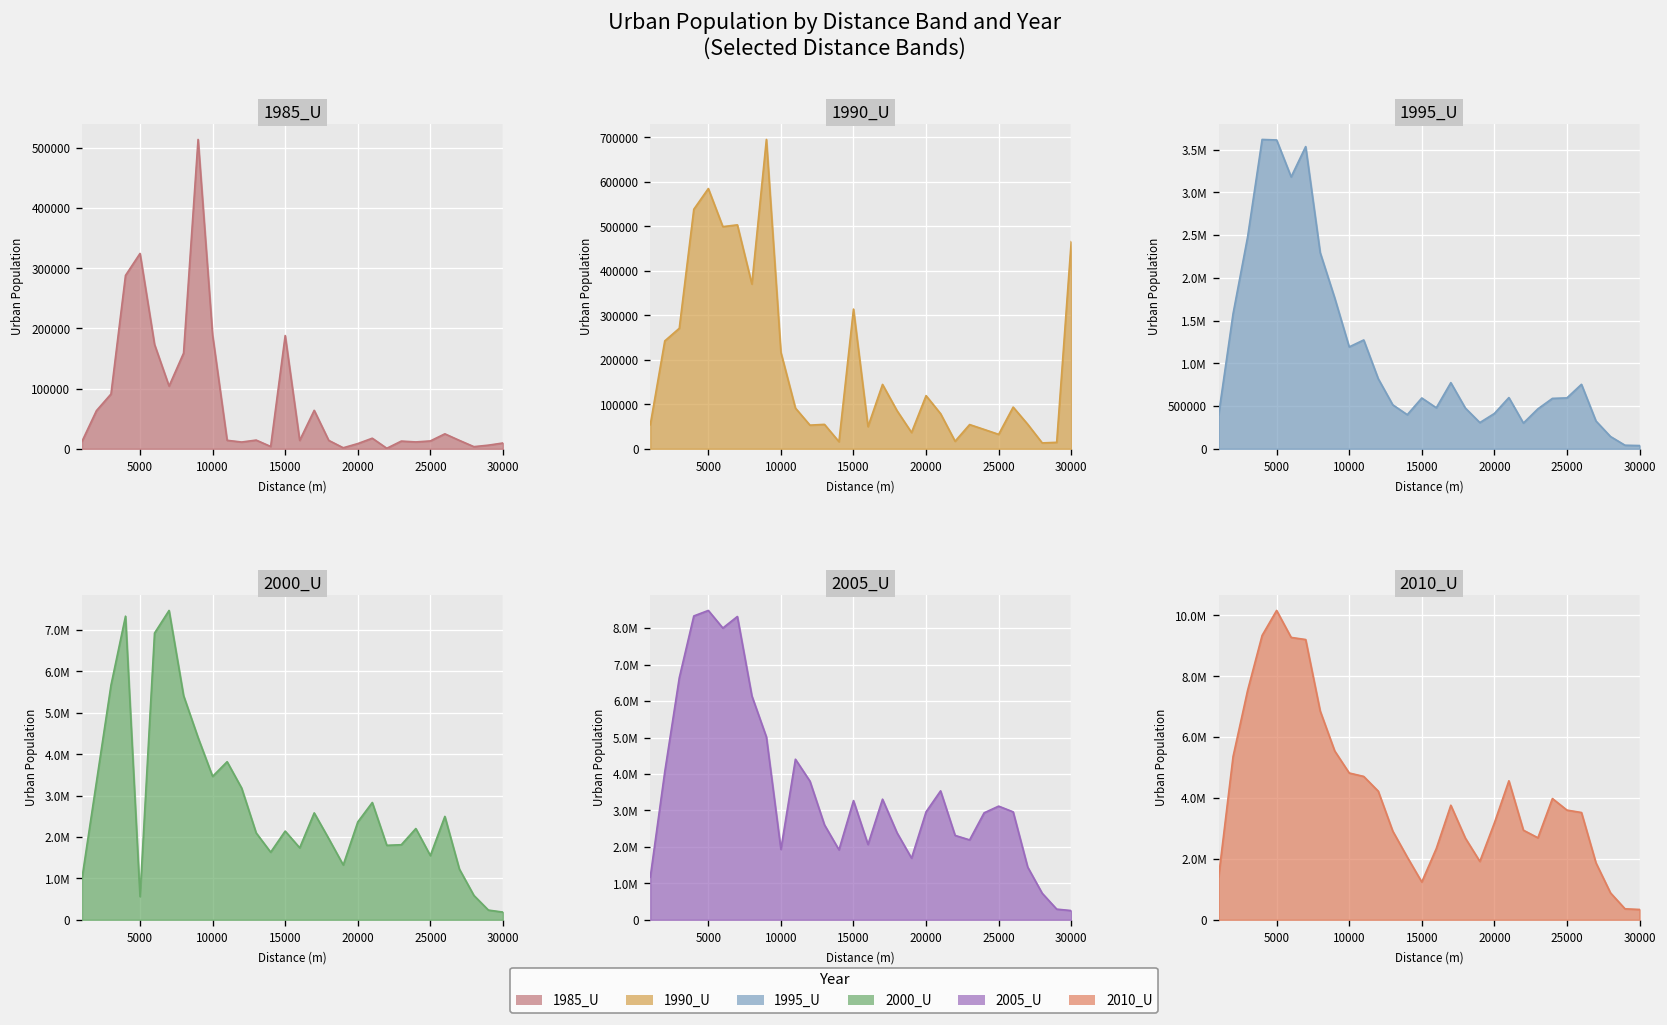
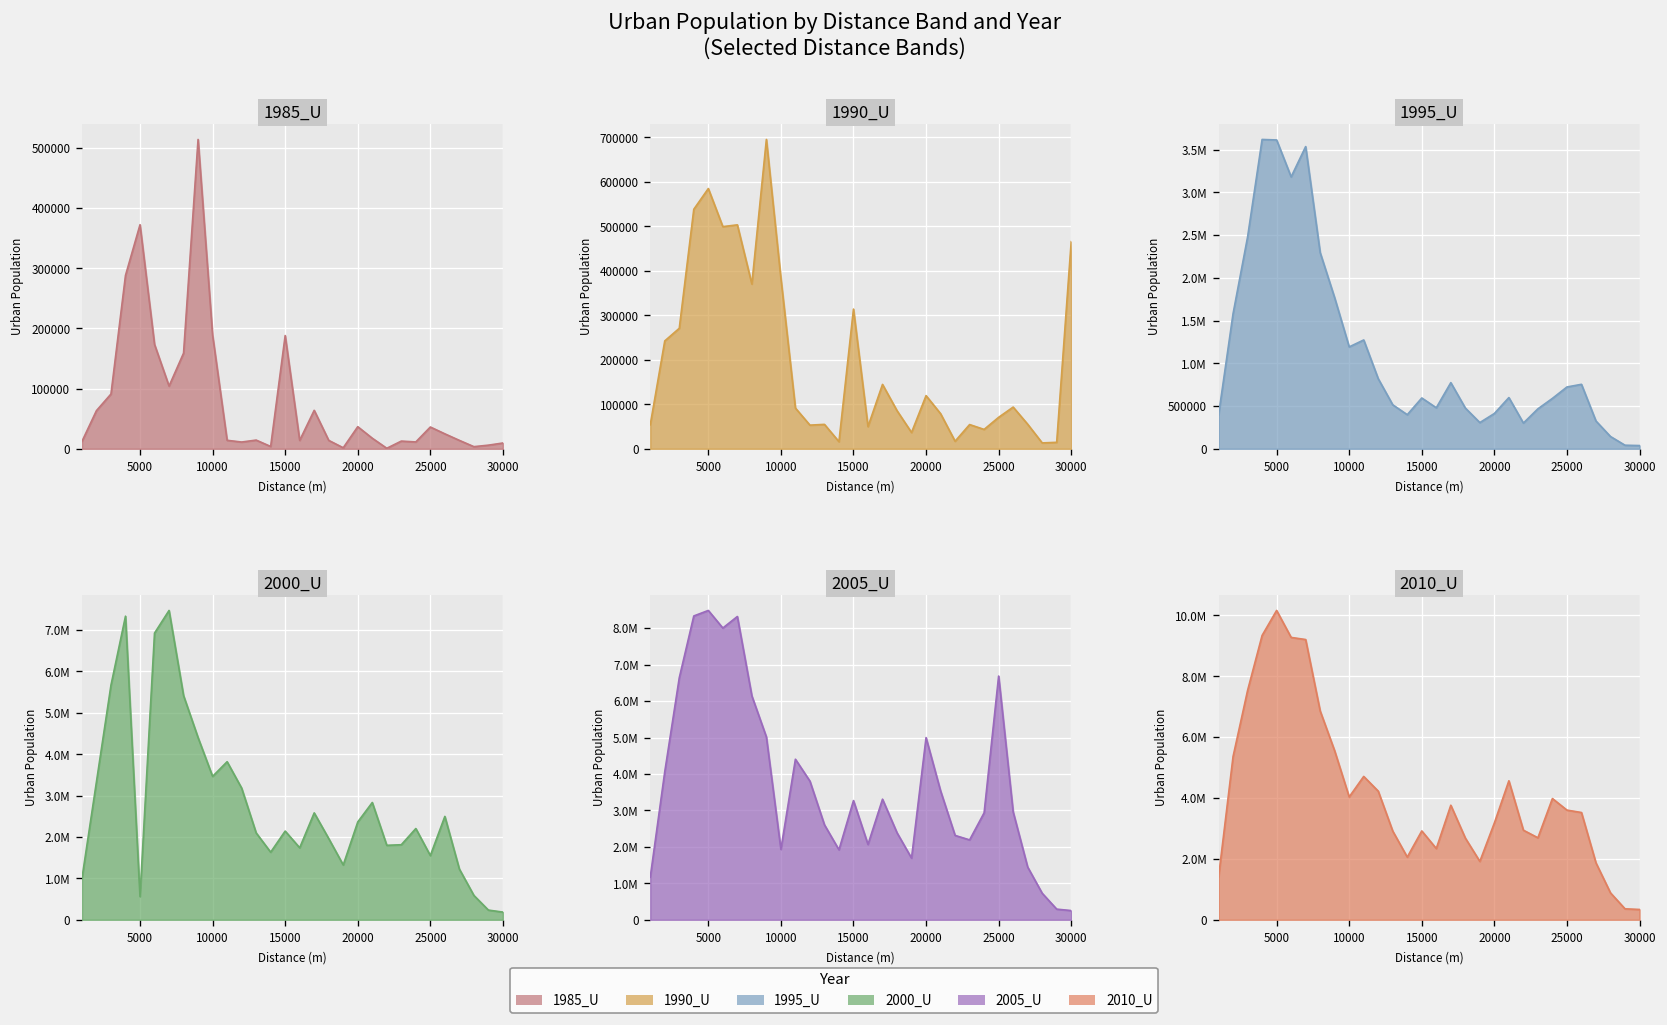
  {
    "1985_U": {
-     "5000": 320000,
+     "5000": 370000,
      "10000": 190000,
      "15000": 190000,
-     "20000": 10000,
-     "25000": 10000,
+     "20000": 40000,
+     "25000": 40000,
      "30000": 10000
    },
    "1990_U": {
      "5000": 580000,
-     "10000": 220000,
+     "10000": 380000,
      "15000": 310000,
      "20000": 120000,
-     "25000": 30000,
+     "25000": 70000,
      "30000": 470000
    },
    "1995_U": {
      "5000": 3600000,
      "10000": 1200000,
      "15000": 600000,
      "20000": 400000,
-     "25000": 600000,
+     "25000": 700000,
      "30000": 0
    },
    "2000_U": {
      "5000": 600000,
      "10000": 3500000,
      "15000": 2100000,
      "20000": 2400000,
      "25000": 1600000,
      "30000": 200000
    },
    "2005_U": {
      "5000": 8500000,
      "10000": 1900000,
      "15000": 3300000,
-     "20000": 3000000,
-     "25000": 3100000,
+     "20000": 5000000,
+     "25000": 6700000,
      "30000": 300000
    },
    "2010_U": {
      "5000": 10200000,
-     "10000": 4800000,
-     "15000": 1200000,
+     "10000": 4000000,
+     "15000": 2900000,
      "20000": 3200000,
      "25000": 3600000,
      "30000": 300000
    }
  }
